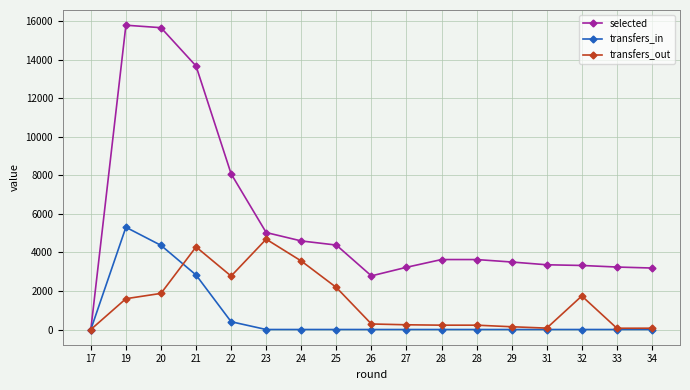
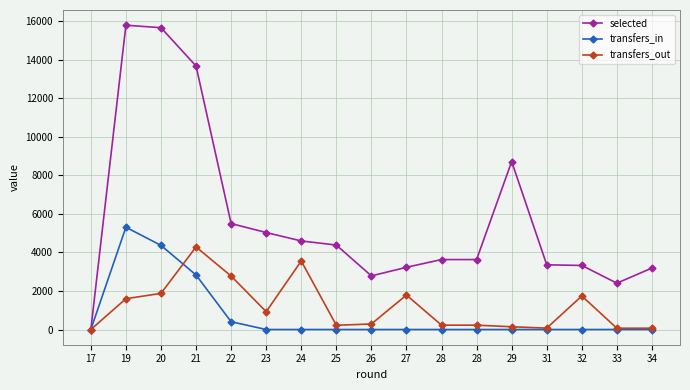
  {
    "selected": {
      "19": 15800,
      "20": 15700,
      "21": 13700,
-     "22": 8100,
+     "22": 5500,
      "23": 5000,
      "24": 4600,
      "25": 4400,
      "26": 2800,
      "27": 3200,
-     "29": 3500,
+     "29": 8700,
      "31": 3400,
      "32": 3300,
-     "33": 3200,
+     "33": 2400,
      "34": 3200
    },
    "transfers_in": {
      "19": 5300,
      "20": 4400,
      "21": 2800,
      "22": 400,
      "23": 0,
      "24": 0,
      "25": 0,
      "26": 0,
      "27": 0,
      "29": 0,
      "32": 0
    },
    "transfers_out": {
      "19": 1600,
      "20": 1900,
      "21": 4300,
      "22": 2800,
-     "23": 4700,
+     "23": 900,
      "24": 3600,
-     "25": 2200,
+     "25": 200,
      "26": 300,
-     "27": 200,
+     "27": 1800,
      "29": 100,
      "32": 1700
    }
  }
